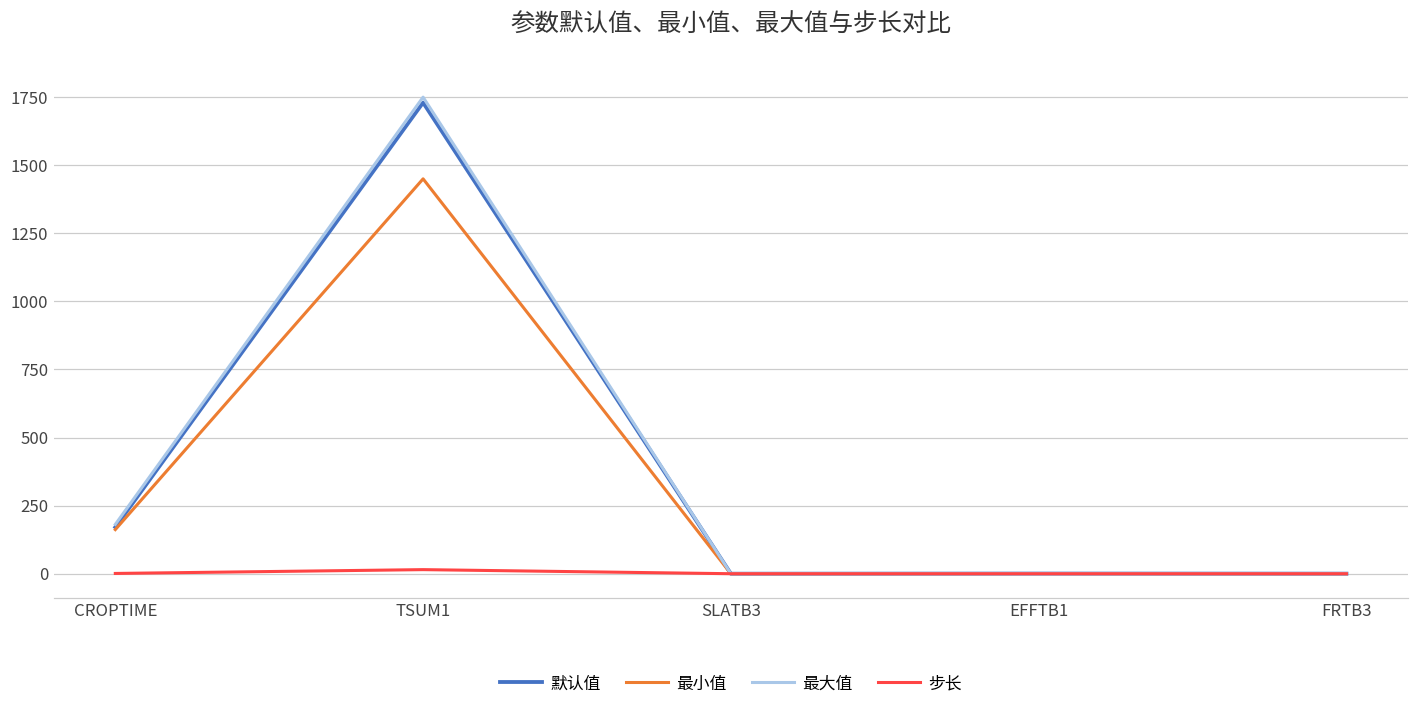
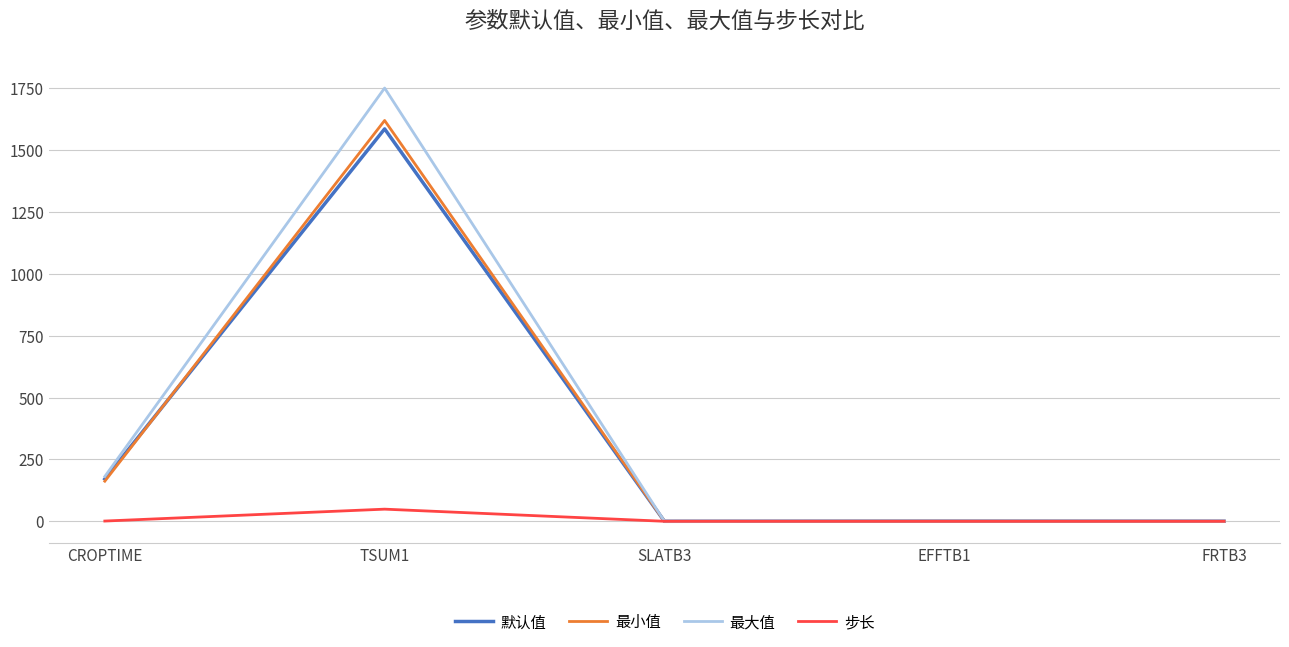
  {
    "默认值": {
-     "TSUM1": 1730
+     "TSUM1": 1590
    },
    "最小值": {
-     "TSUM1": 1450
+     "TSUM1": 1620
    },
    "最大值": {
      "TSUM1": 1750
    },
    "步长": {
      "CROPTIME": 0,
-     "TSUM1": 20
+     "TSUM1": 50
    }
  }
